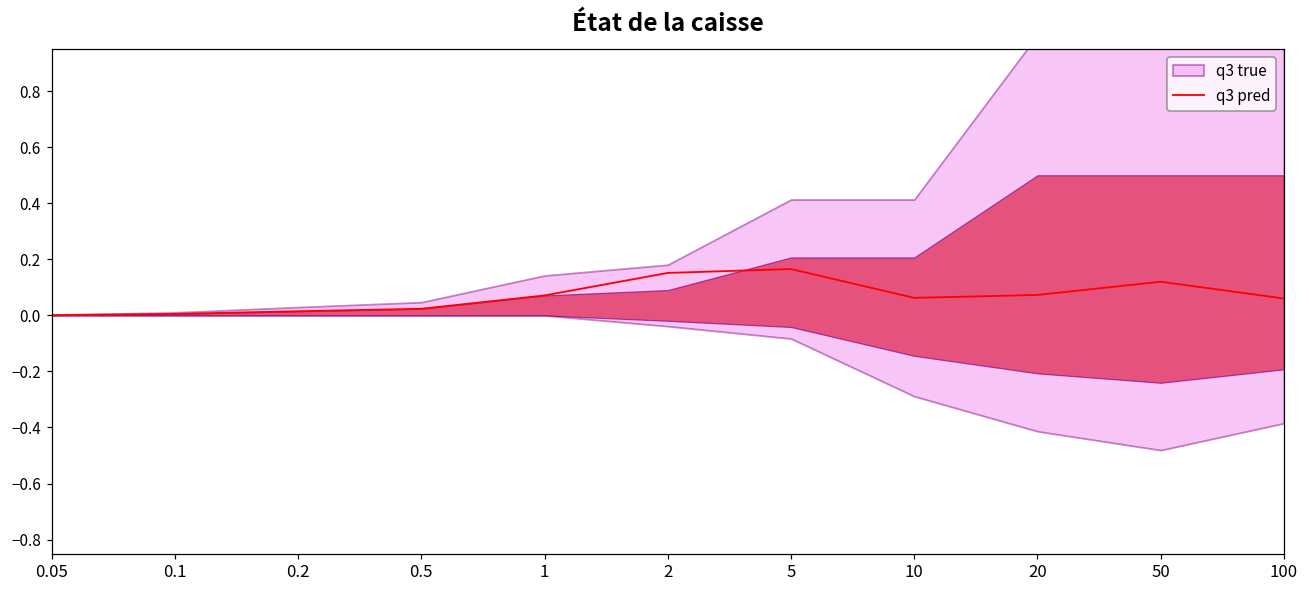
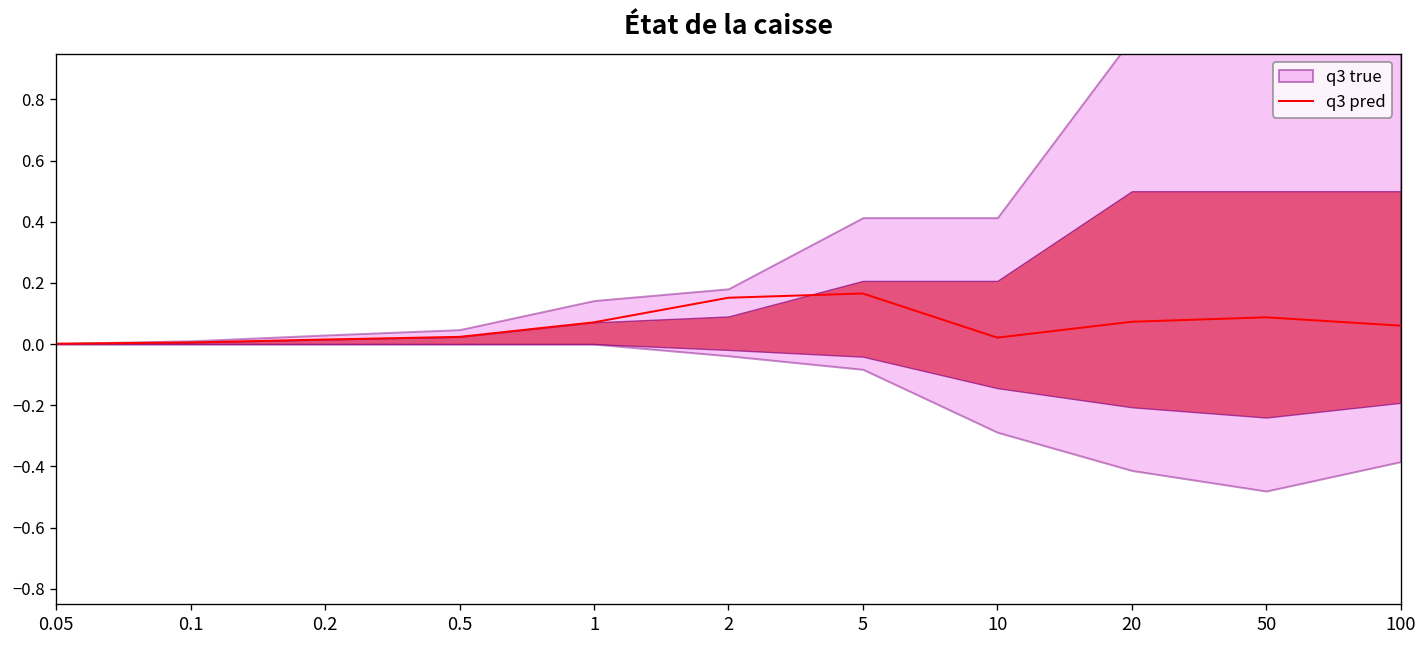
  {
    "q3 true": {
      "0.2": 0.03,
      "0.5": 0.05,
      "1": 0.14
    },
    "q3 pred": {
      "2": 0.15,
      "5": 0.17,
-     "10": 0.06,
+     "10": 0.02,
      "20": 0.07,
-     "50": 0.12,
+     "50": 0.09,
      "100": 0.06
    }
  }
